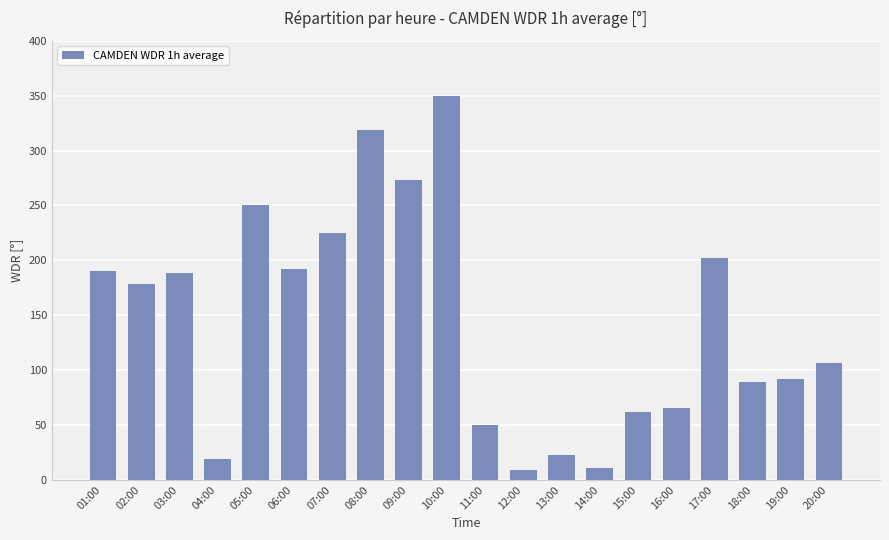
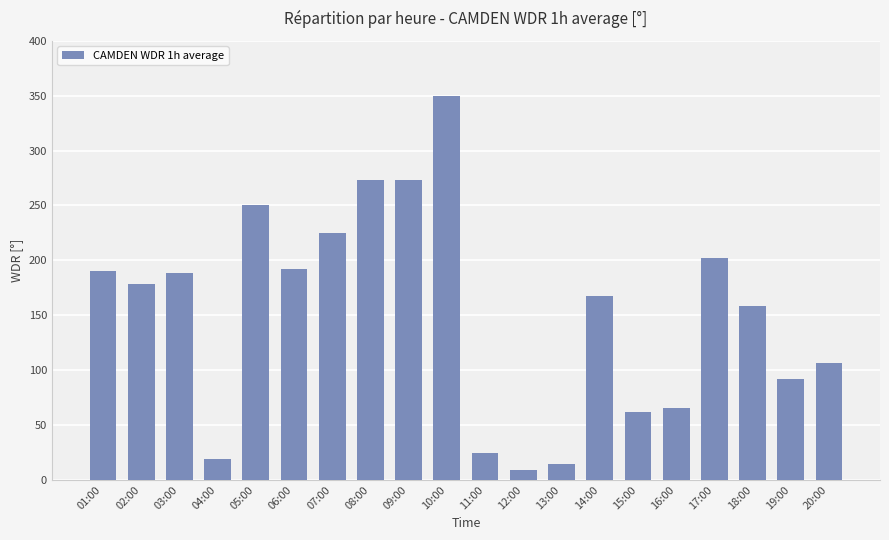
  {
    "01:00": 191,
    "02:00": 179,
    "03:00": 188,
    "04:00": 19,
    "05:00": 250,
    "06:00": 192,
    "07:00": 225,
-   "08:00": 319,
+   "08:00": 273,
    "09:00": 273,
    "10:00": 350,
-   "11:00": 50,
+   "11:00": 24,
    "12:00": 9,
-   "13:00": 23,
-   "14:00": 10,
+   "13:00": 15,
+   "14:00": 167,
    "15:00": 62,
    "16:00": 65,
    "17:00": 202,
-   "18:00": 89,
+   "18:00": 159,
    "19:00": 92,
    "20:00": 107
  }
